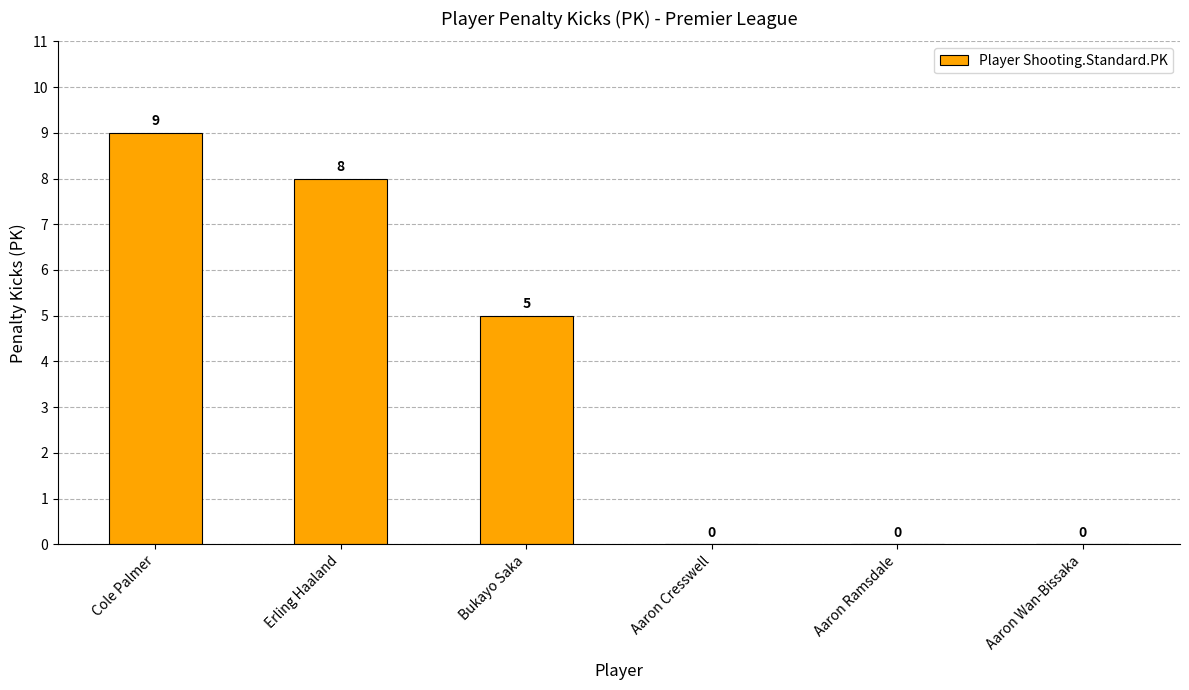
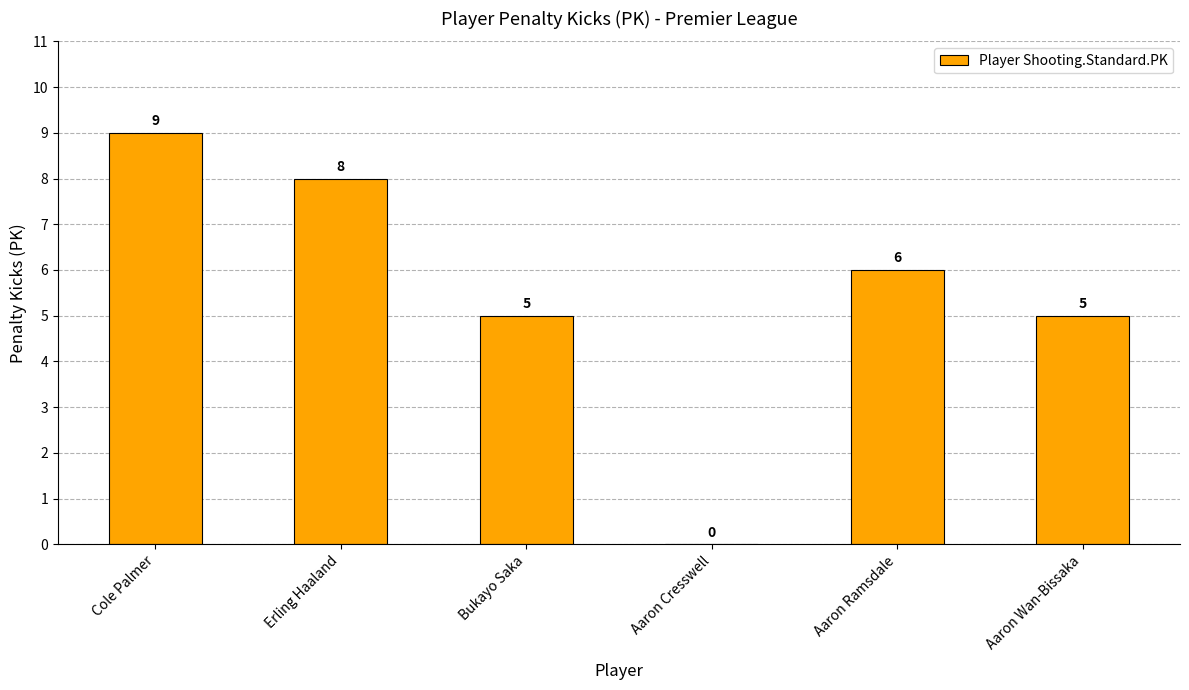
  {
    "Cole Palmer": 9,
    "Erling Haaland": 8,
    "Bukayo Saka": 5,
    "Aaron Cresswell": 0,
-   "Aaron Ramsdale": 0,
-   "Aaron Wan-Bissaka": 0
+   "Aaron Ramsdale": 6,
+   "Aaron Wan-Bissaka": 5
  }
